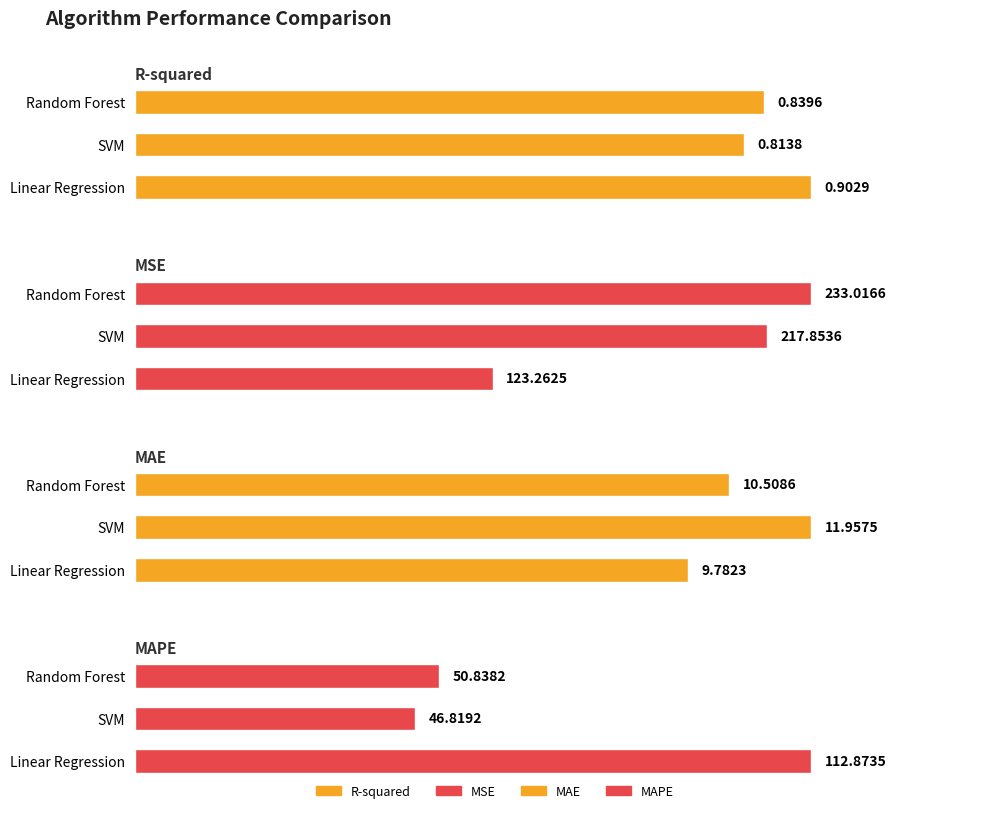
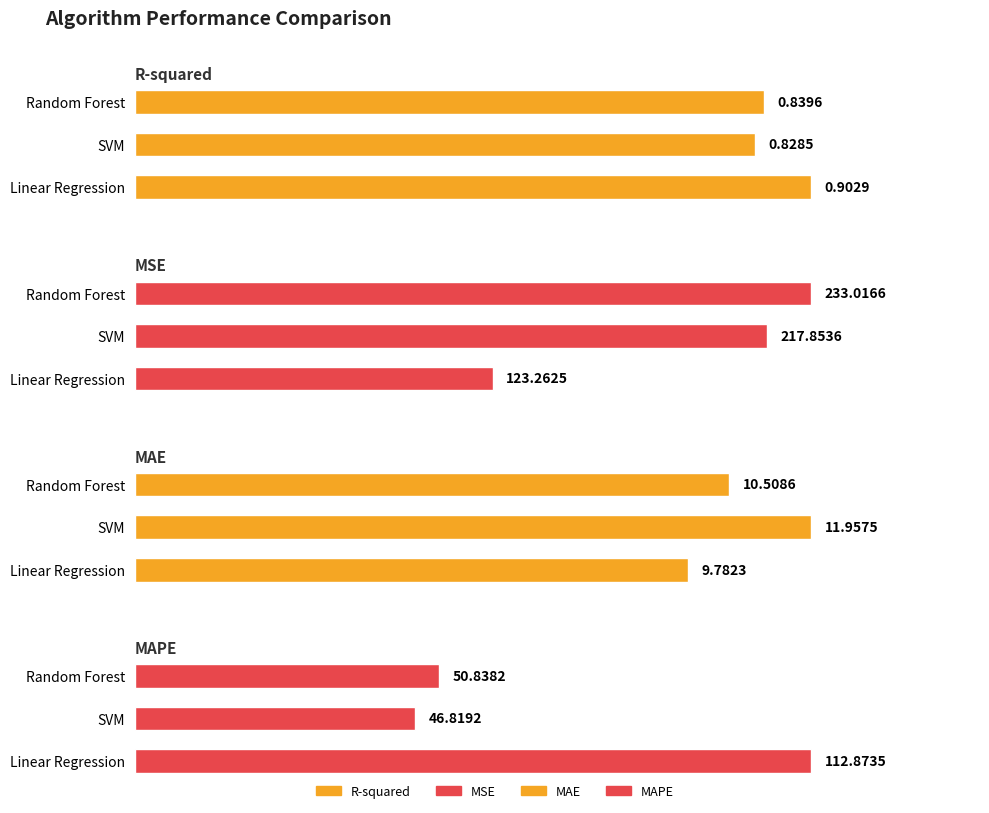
  {
    "R-squared": {
      "Random Forest": 0.8396,
-     "SVM": 0.8138,
+     "SVM": 0.8285,
      "Linear Regression": 0.9029
    },
    "MSE": {
      "Random Forest": 233.0166,
      "SVM": 217.8536,
      "Linear Regression": 123.2625
    },
    "MAE": {
      "Random Forest": 10.5086,
      "SVM": 11.9575,
      "Linear Regression": 9.7823
    },
    "MAPE": {
      "Random Forest": 50.8382,
      "SVM": 46.8192,
      "Linear Regression": 112.8735
    }
  }
